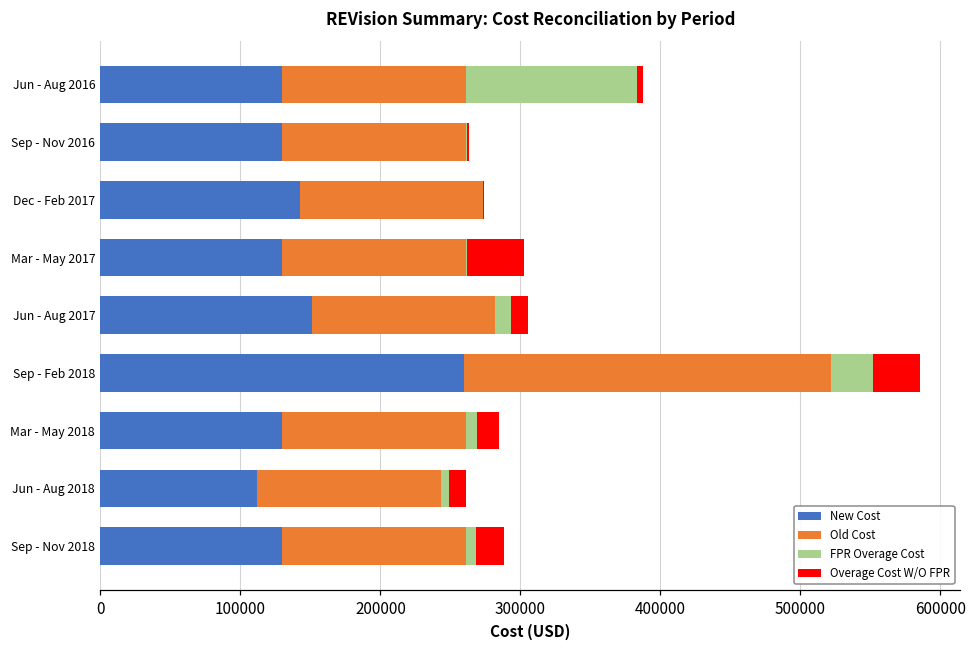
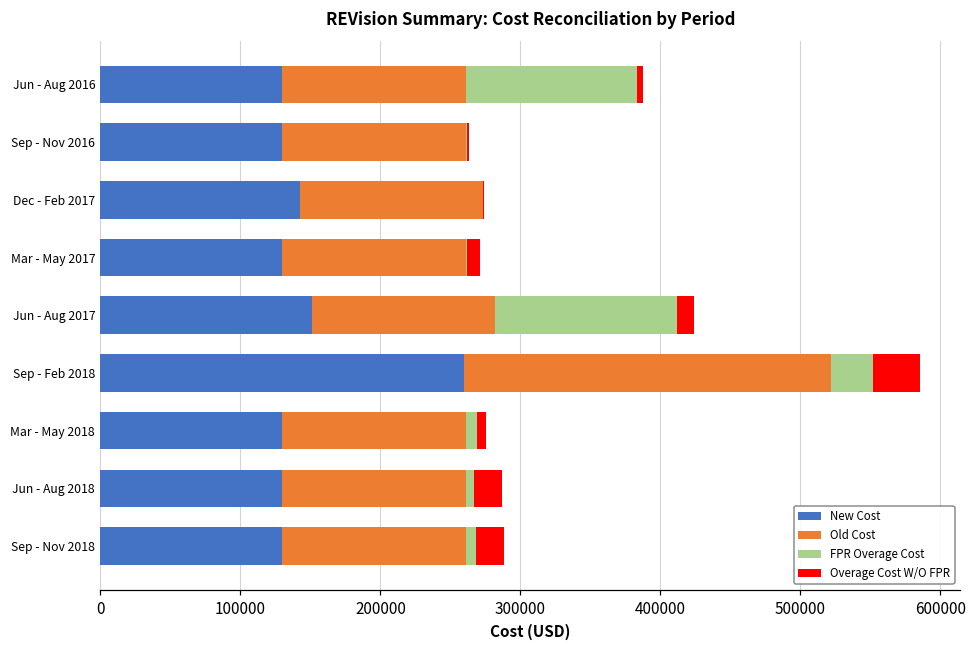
  {
    "New Cost": {
      "Jun - Aug 2016": 130000,
      "Sep - Nov 2016": 130000,
      "Dec - Feb 2017": 142000,
      "Mar - May 2017": 130000,
      "Jun - Aug 2017": 151000,
      "Sep - Feb 2018": 259000,
      "Mar - May 2018": 130000,
-     "Jun - Aug 2018": 112000,
+     "Jun - Aug 2018": 130000,
      "Sep - Nov 2018": 130000
    },
    "Old Cost": {
      "Jun - Aug 2016": 131000,
      "Sep - Nov 2016": 131000,
      "Dec - Feb 2017": 131000,
      "Mar - May 2017": 131000,
      "Jun - Aug 2017": 131000,
      "Sep - Feb 2018": 262000,
      "Mar - May 2018": 131000,
      "Jun - Aug 2018": 131000,
      "Sep - Nov 2018": 131000
    },
    "FPR Overage Cost": {
      "Jun - Aug 2016": 122000,
      "Dec - Feb 2017": 0,
-     "Jun - Aug 2017": 11000,
+     "Jun - Aug 2017": 130000,
      "Sep - Feb 2018": 30000,
      "Mar - May 2018": 8000,
      "Jun - Aug 2018": 6000,
      "Sep - Nov 2018": 7000
    },
    "Overage Cost W/O FPR": {
      "Jun - Aug 2016": 5000,
-     "Mar - May 2017": 41000,
+     "Mar - May 2017": 10000,
      "Jun - Aug 2017": 12000,
      "Sep - Feb 2018": 34000,
-     "Mar - May 2018": 16000,
-     "Jun - Aug 2018": 12000,
+     "Mar - May 2018": 6000,
+     "Jun - Aug 2018": 20000,
      "Sep - Nov 2018": 20000
    }
  }
